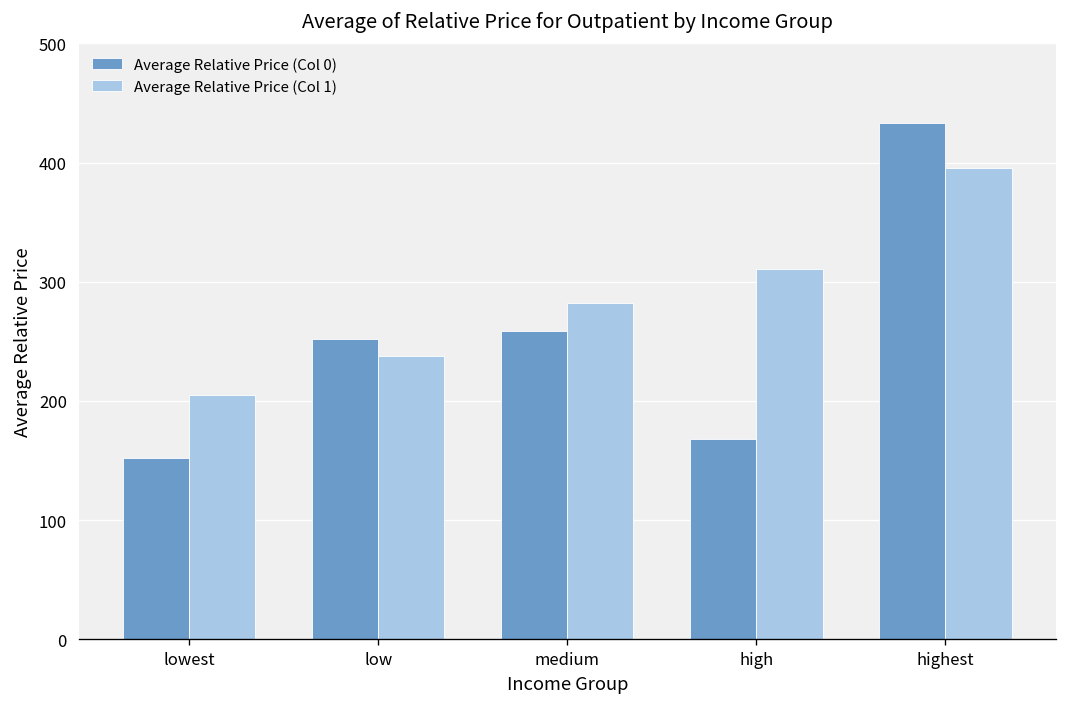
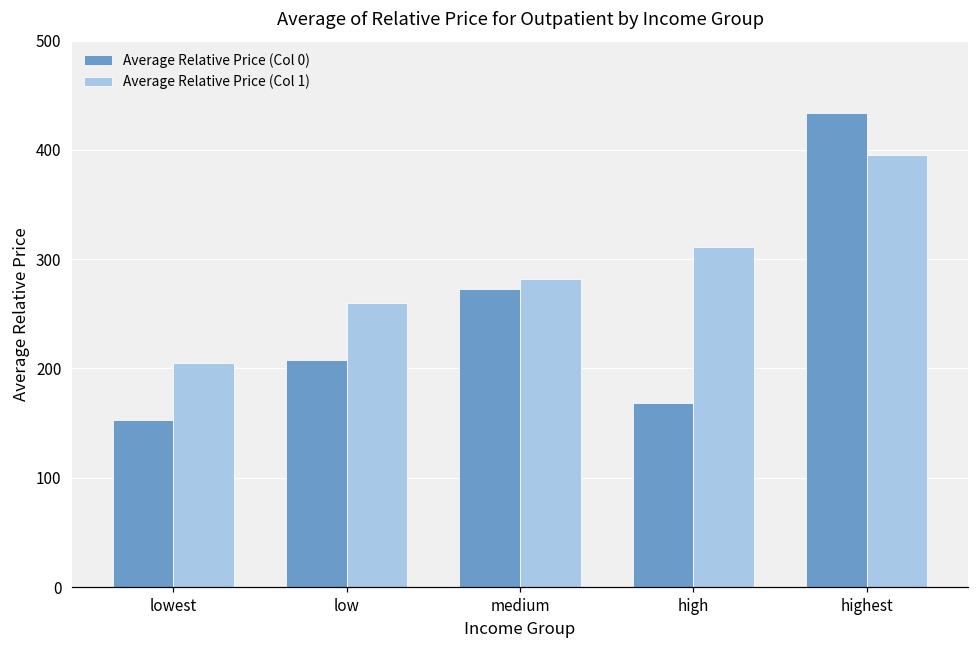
  {
    "Average Relative Price (Col 0)": {
      "lowest": 150,
-     "low": 250,
-     "medium": 260,
+     "low": 210,
+     "medium": 270,
      "high": 170,
      "highest": 430
    },
    "Average Relative Price (Col 1)": {
      "lowest": 200,
-     "low": 240,
+     "low": 260,
      "medium": 280,
      "high": 310,
      "highest": 400
    }
  }
